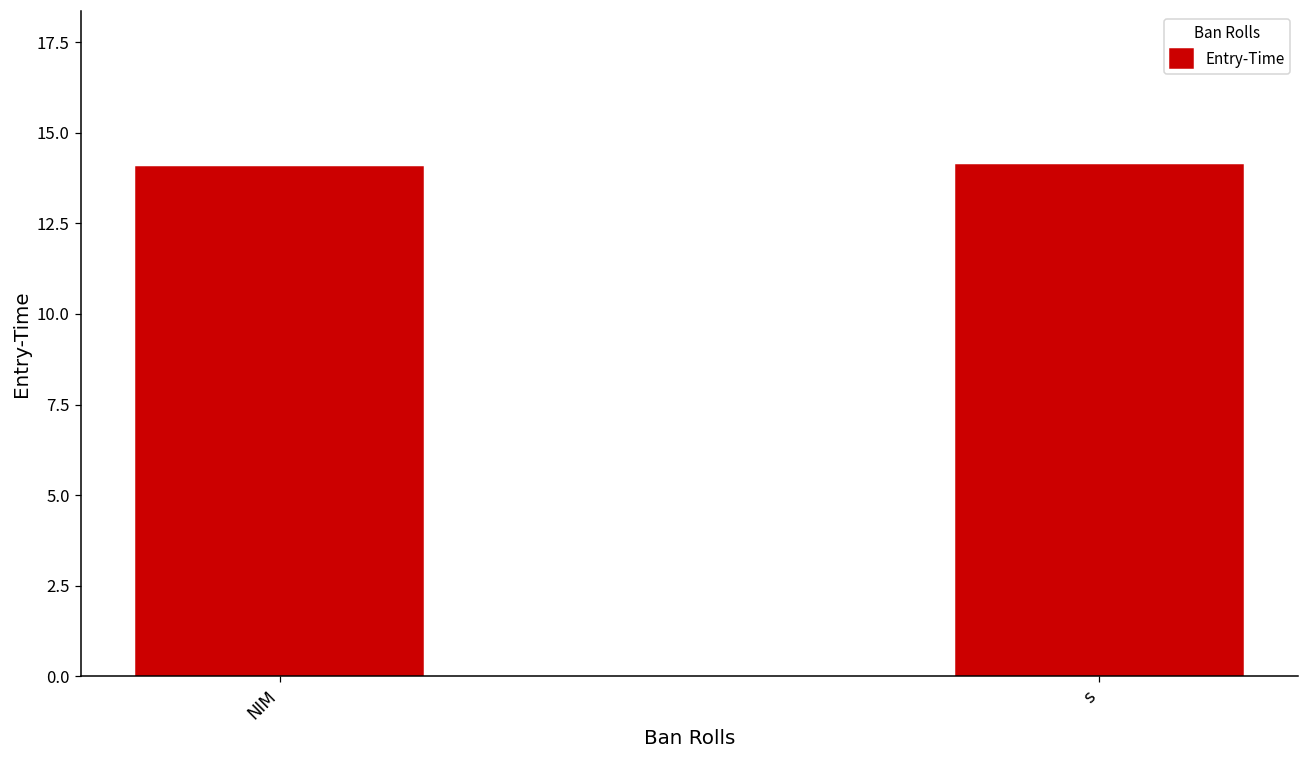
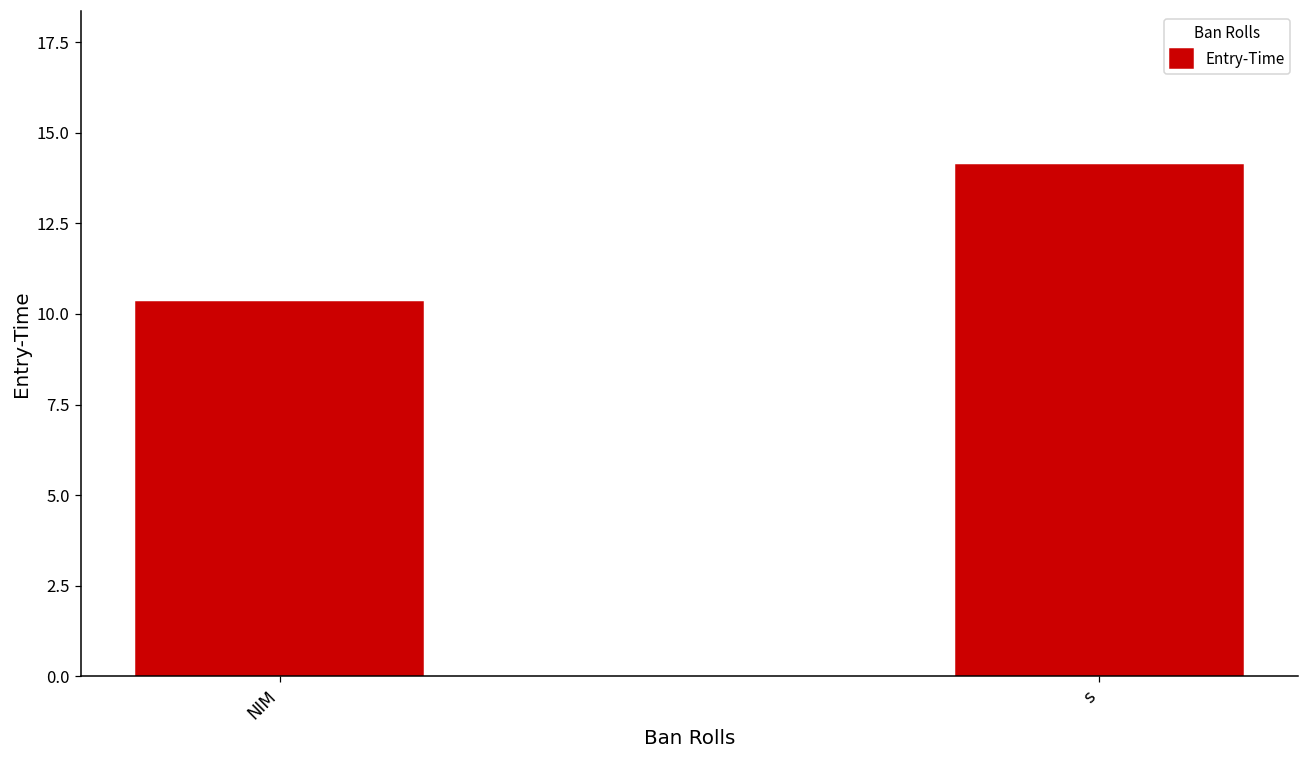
  {
-   "NIM": 14.0,
+   "NIM": 10.3,
    "s": 14.1
  }
